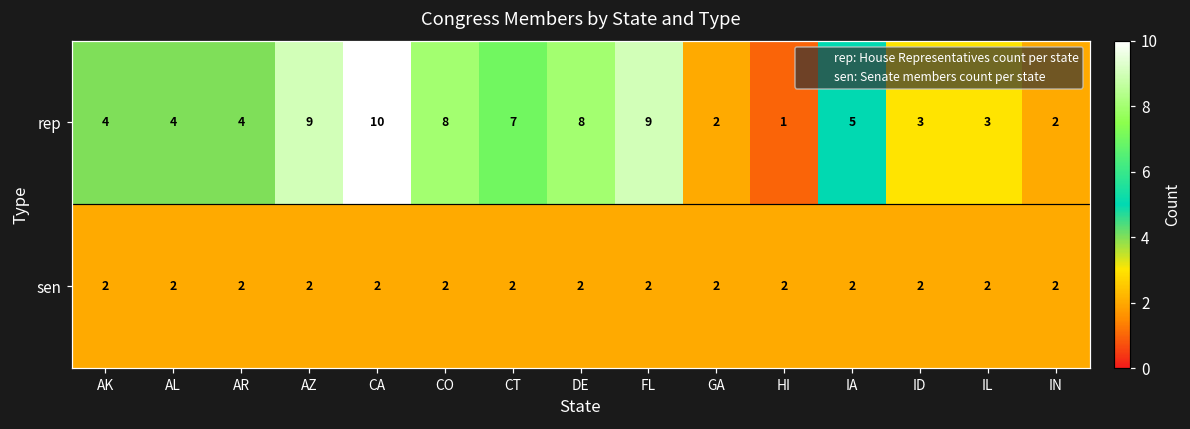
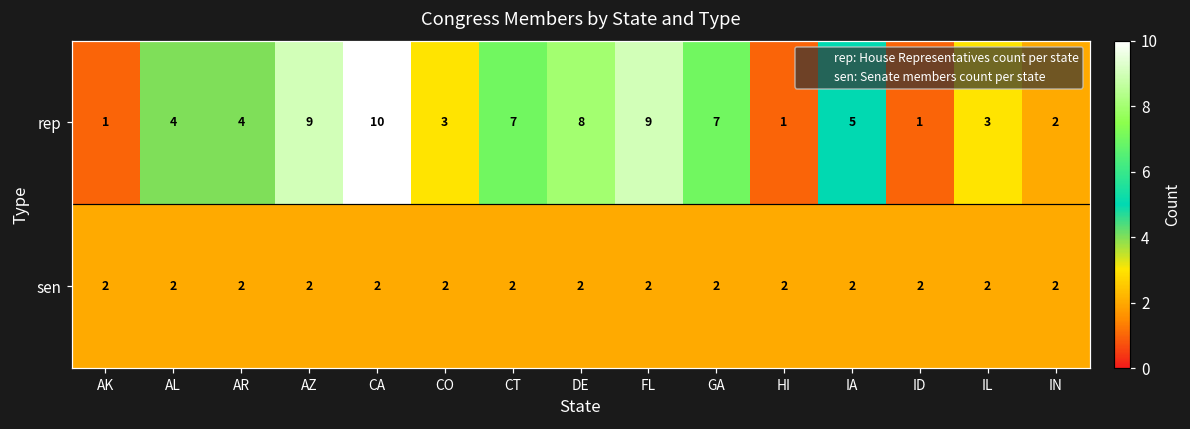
  {
    "rep": {
-     "AK": 4,
+     "AK": 1,
      "AL": 4,
      "AR": 4,
      "AZ": 9,
      "CA": 10,
-     "CO": 8,
+     "CO": 3,
      "CT": 7,
      "DE": 8,
      "FL": 9,
-     "GA": 2,
+     "GA": 7,
      "HI": 1,
      "IA": 5,
-     "ID": 3,
+     "ID": 1,
      "IL": 3,
      "IN": 2
    },
    "sen": {
      "AK": 2,
      "AL": 2,
      "AR": 2,
      "AZ": 2,
      "CA": 2,
      "CO": 2,
      "CT": 2,
      "DE": 2,
      "FL": 2,
      "GA": 2,
      "HI": 2,
      "IA": 2,
      "ID": 2,
      "IL": 2,
      "IN": 2
    }
  }
